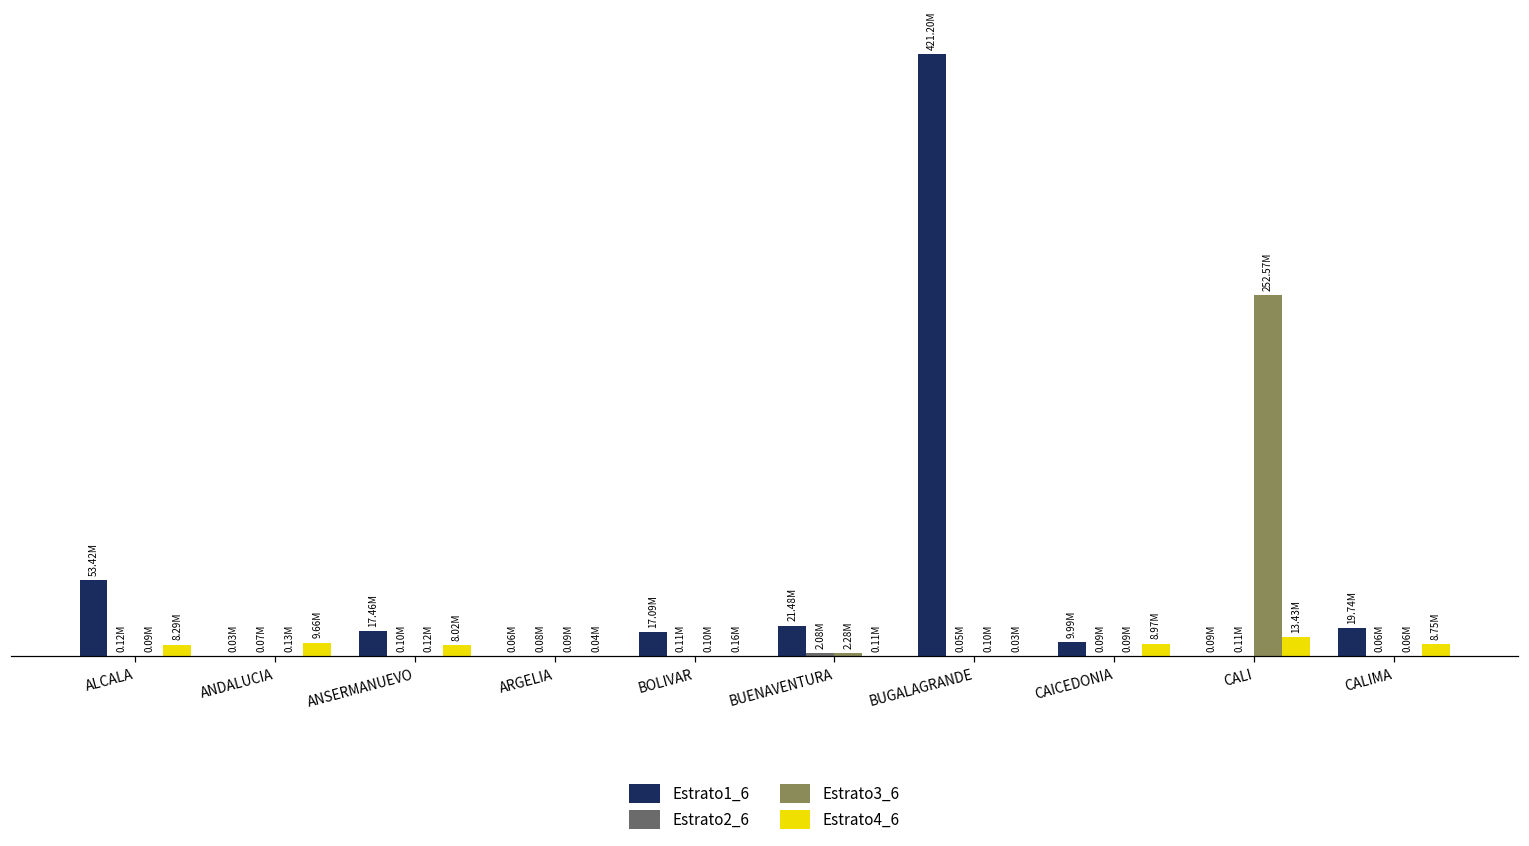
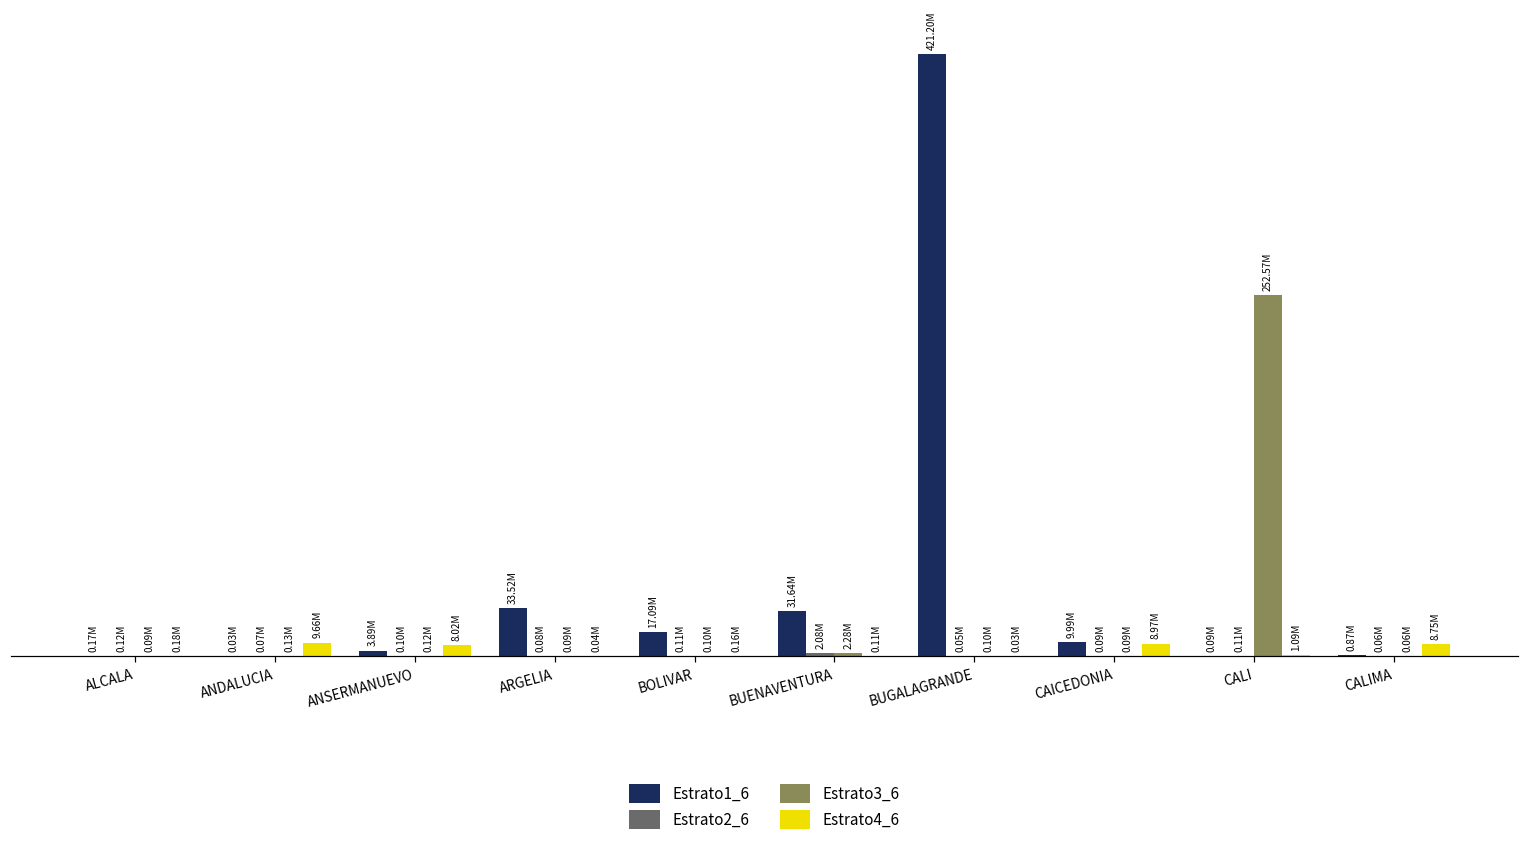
  {
    "Estrato1_6": {
-     "ALCALA": "53.42M",
+     "ALCALA": "0.17M",
      "ANDALUCIA": "0.03M",
-     "ANSERMANUEVO": "17.46M",
-     "ARGELIA": "0.06M",
+     "ANSERMANUEVO": "3.89M",
+     "ARGELIA": "33.52M",
      "BOLIVAR": "17.09M",
-     "BUENAVENTURA": "21.48M",
+     "BUENAVENTURA": "31.64M",
      "BUGALAGRANDE": "421.20M",
      "CAICEDONIA": "9.99M",
      "CALI": "0.09M",
-     "CALIMA": "19.74M"
+     "CALIMA": "0.87M"
    },
    "Estrato4_6": {
-     "ALCALA": "8.29M",
+     "ALCALA": "0.18M",
      "ANDALUCIA": "9.66M",
      "ANSERMANUEVO": "8.02M",
      "ARGELIA": "0.04M",
      "BOLIVAR": "0.16M",
      "BUENAVENTURA": "0.11M",
      "BUGALAGRANDE": "0.03M",
      "CAICEDONIA": "8.97M",
-     "CALI": "13.43M",
+     "CALI": "1.09M",
      "CALIMA": "8.75M"
    }
  }
